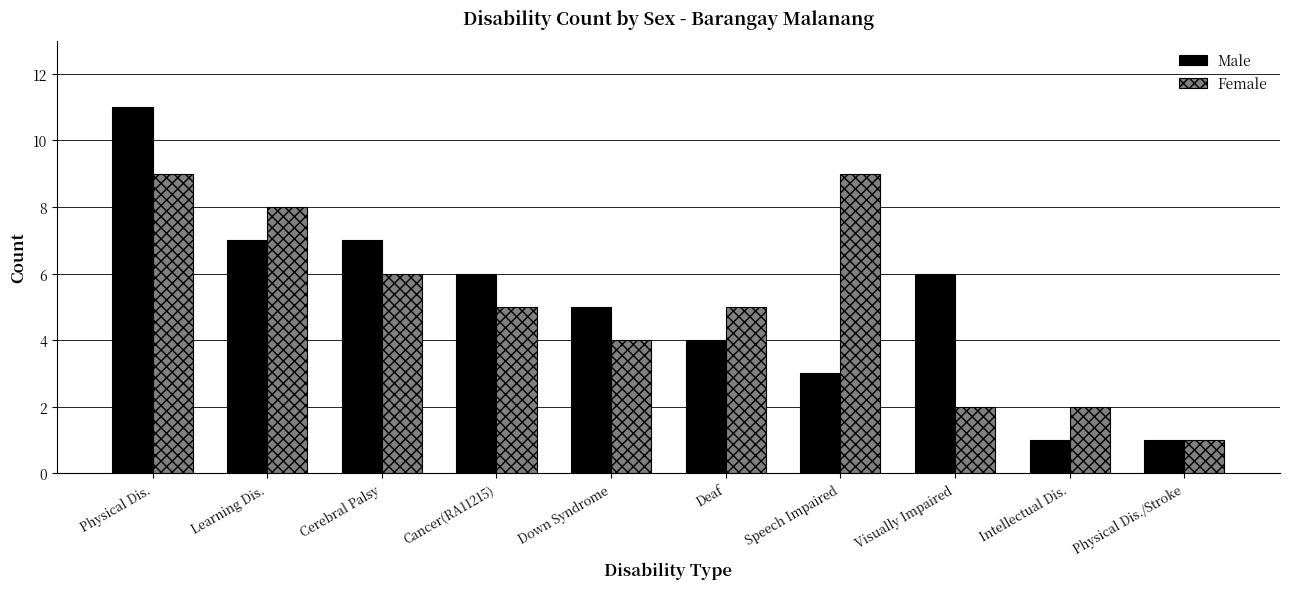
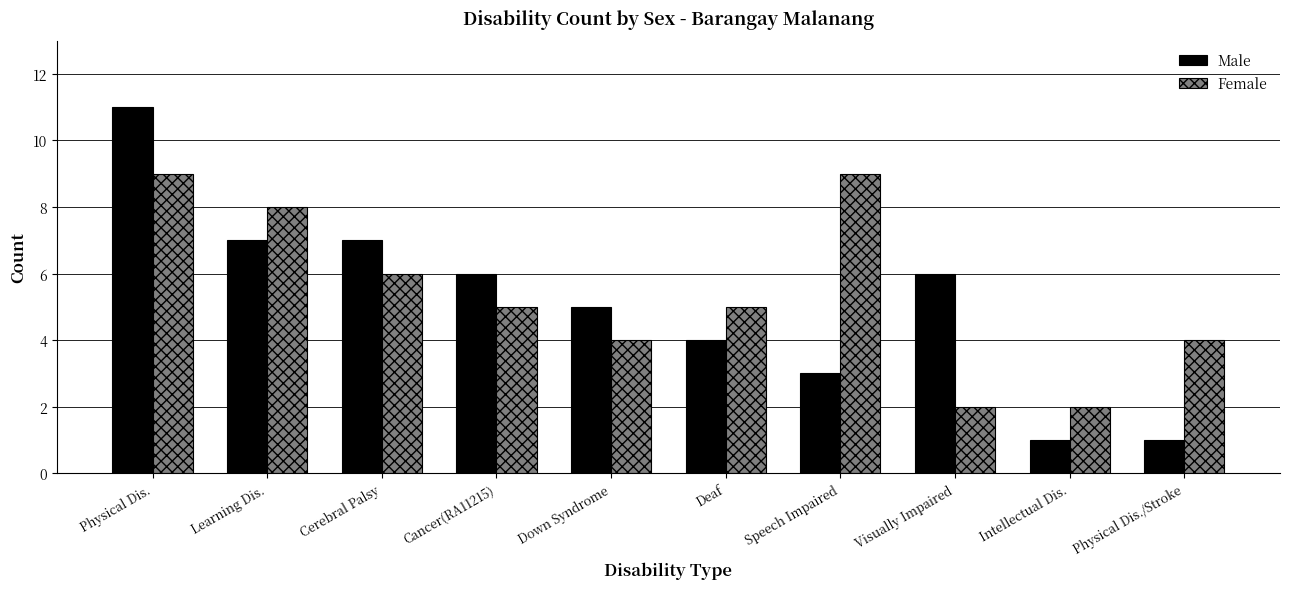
  {
    "Male": {
      "Physical Dis.": 11,
      "Learning Dis.": 7,
      "Cerebral Palsy": 7,
      "Cancer(RA11215)": 6,
      "Down Syndrome": 5,
      "Deaf": 4,
      "Speech Impaired": 3,
      "Visually Impaired": 6,
      "Intellectual Dis.": 1,
      "Physical Dis./Stroke": 1
    },
    "Female": {
      "Physical Dis.": 9,
      "Learning Dis.": 8,
      "Cerebral Palsy": 6,
      "Cancer(RA11215)": 5,
      "Down Syndrome": 4,
      "Deaf": 5,
      "Speech Impaired": 9,
      "Visually Impaired": 2,
      "Intellectual Dis.": 2,
-     "Physical Dis./Stroke": 1
+     "Physical Dis./Stroke": 4
    }
  }
